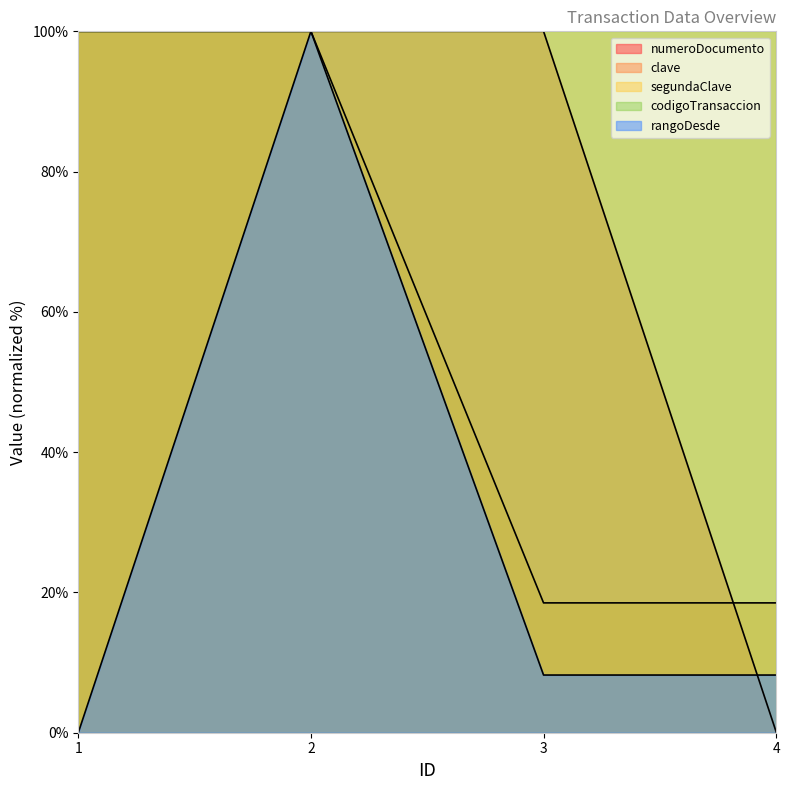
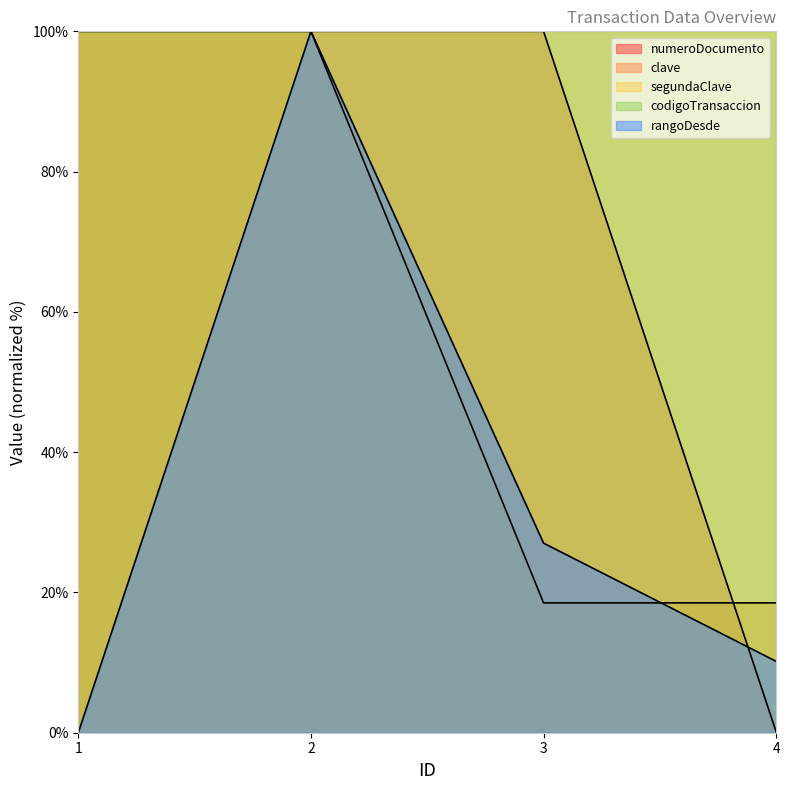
  {
    "numeroDocumento": {
      "4": "0%"
    },
    "clave": {
      "3": "19%",
      "4": "19%"
    },
    "codigoTransaccion": {
      "4": "100%"
    },
    "rangoDesde": {
      "1": "0%",
-     "3": "8%",
-     "4": "8%"
+     "3": "27%",
+     "4": "10%"
    }
  }
